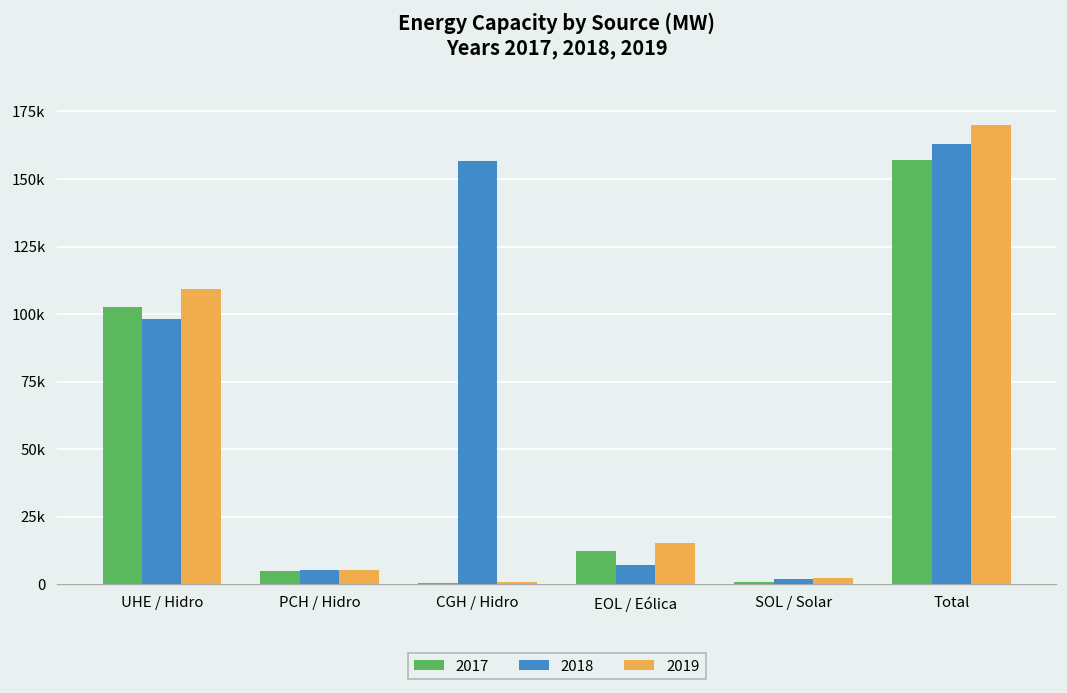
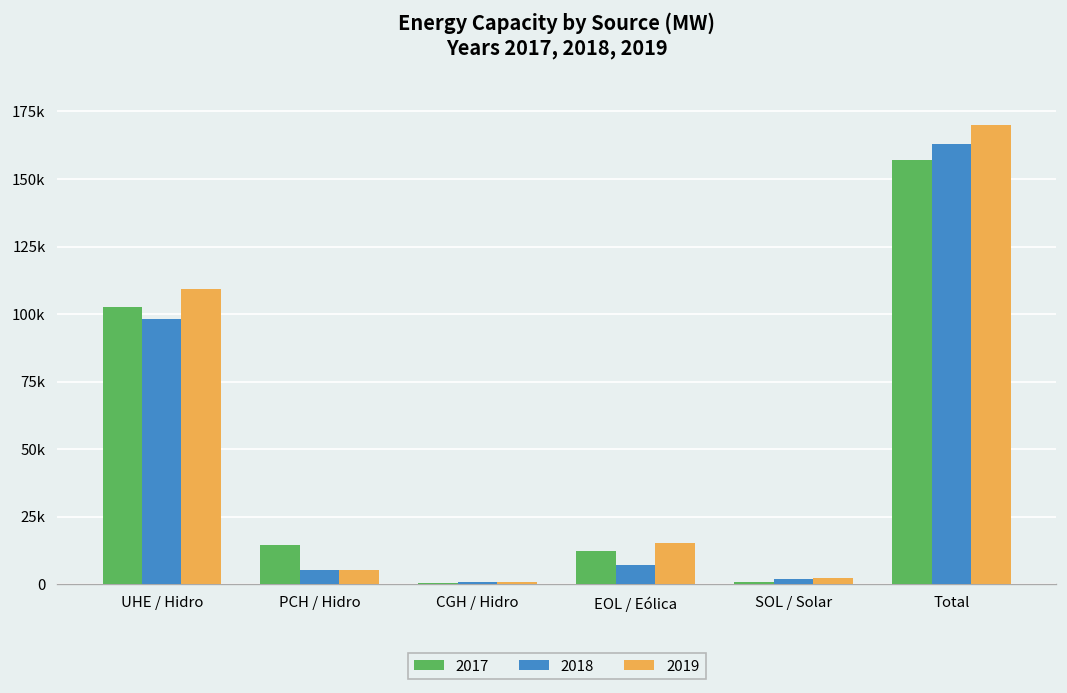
  {
    "2017": {
      "UHE / Hidro": 103000,
-     "PCH / Hidro": 5000,
+     "PCH / Hidro": 15000,
      "EOL / Eólica": 12000,
      "Total": 157000
    },
    "2018": {
      "UHE / Hidro": 98000,
      "PCH / Hidro": 5000,
-     "CGH / Hidro": 157000,
+     "CGH / Hidro": 1000,
      "EOL / Eólica": 7000,
      "SOL / Solar": 2000,
      "Total": 163000
    },
    "2019": {
      "UHE / Hidro": 109000,
      "PCH / Hidro": 5000,
      "EOL / Eólica": 15000,
      "SOL / Solar": 2000,
      "Total": 170000
    }
  }
